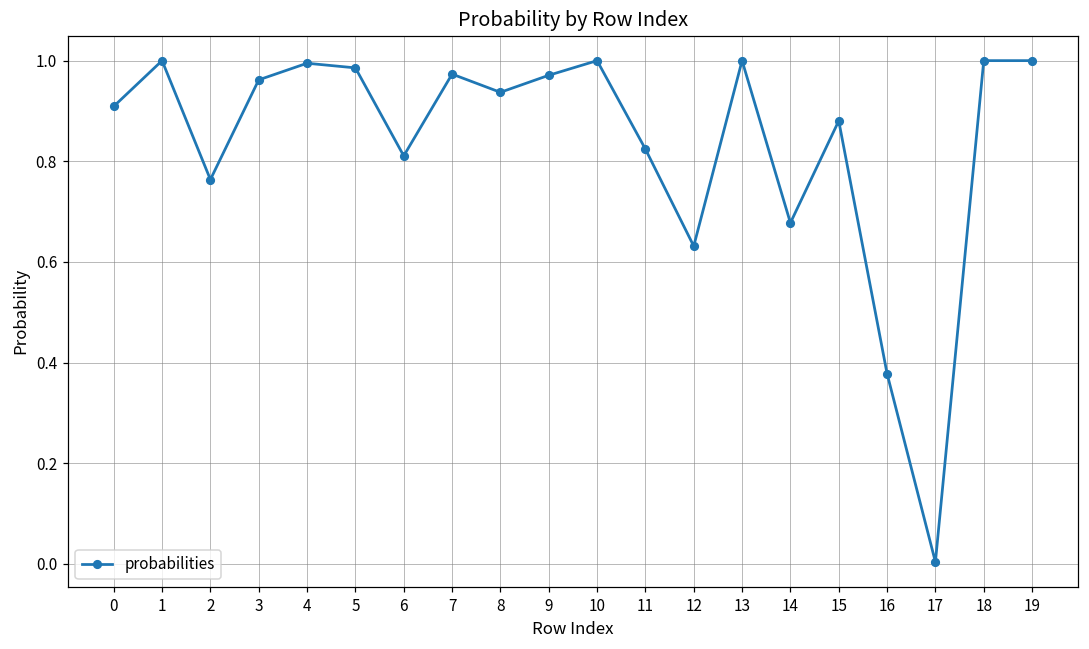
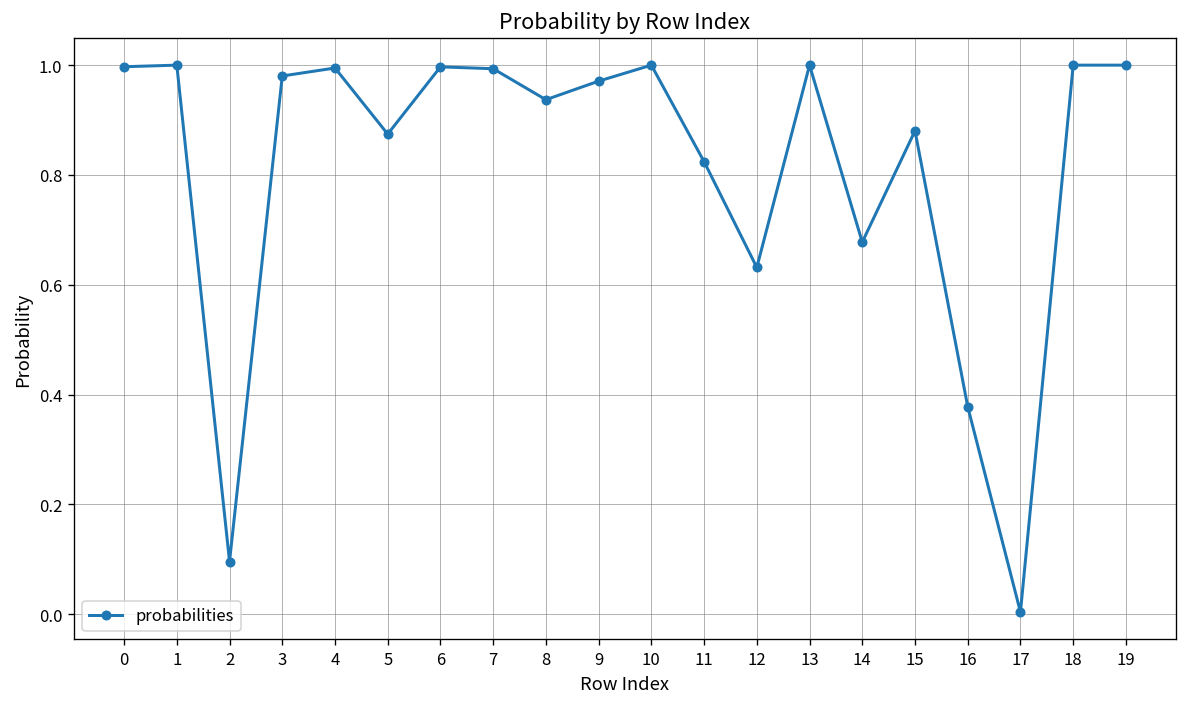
  {
-   "0": 0.91,
+   "0": 1.00,
    "1": 1.00,
-   "2": 0.76,
-   "3": 0.96,
+   "2": 0.10,
+   "3": 0.98,
    "4": 0.99,
-   "5": 0.99,
-   "6": 0.81,
-   "7": 0.97,
+   "5": 0.87,
+   "6": 1.00,
+   "7": 0.99,
    "8": 0.94,
    "9": 0.97,
    "10": 1.00,
    "11": 0.82,
    "12": 0.63,
    "13": 1.00,
    "14": 0.68,
    "15": 0.88,
    "16": 0.38,
    "17": 0.00,
    "18": 1.00,
    "19": 1.00
  }
